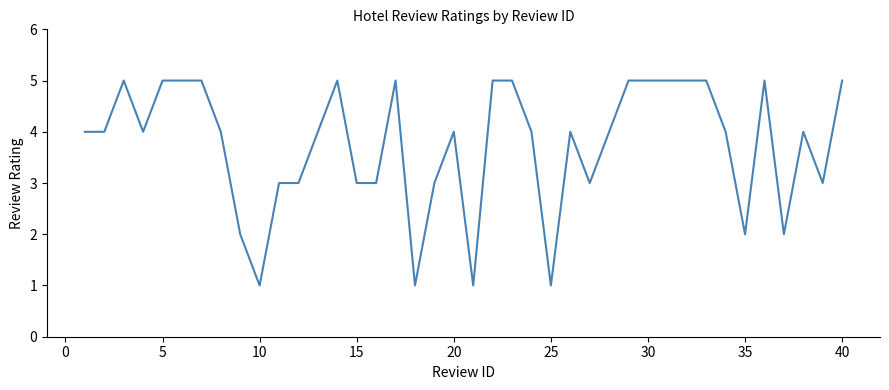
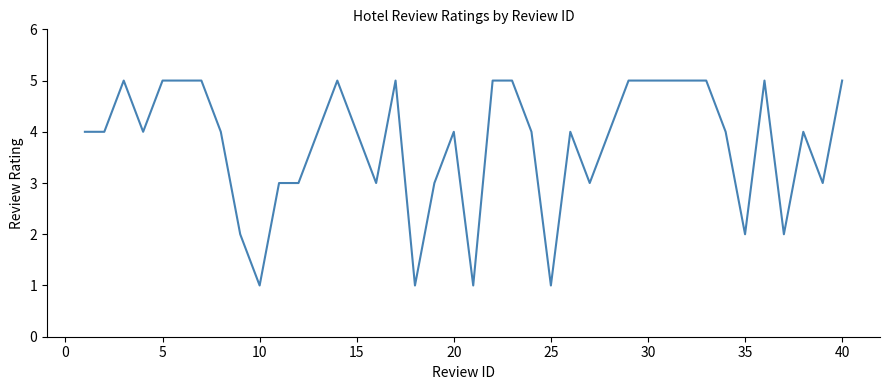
  {
    "5": 5,
    "10": 1,
-   "15": 3,
+   "15": 4,
    "20": 4,
    "25": 1,
    "30": 5,
    "35": 2,
    "40": 5
  }
